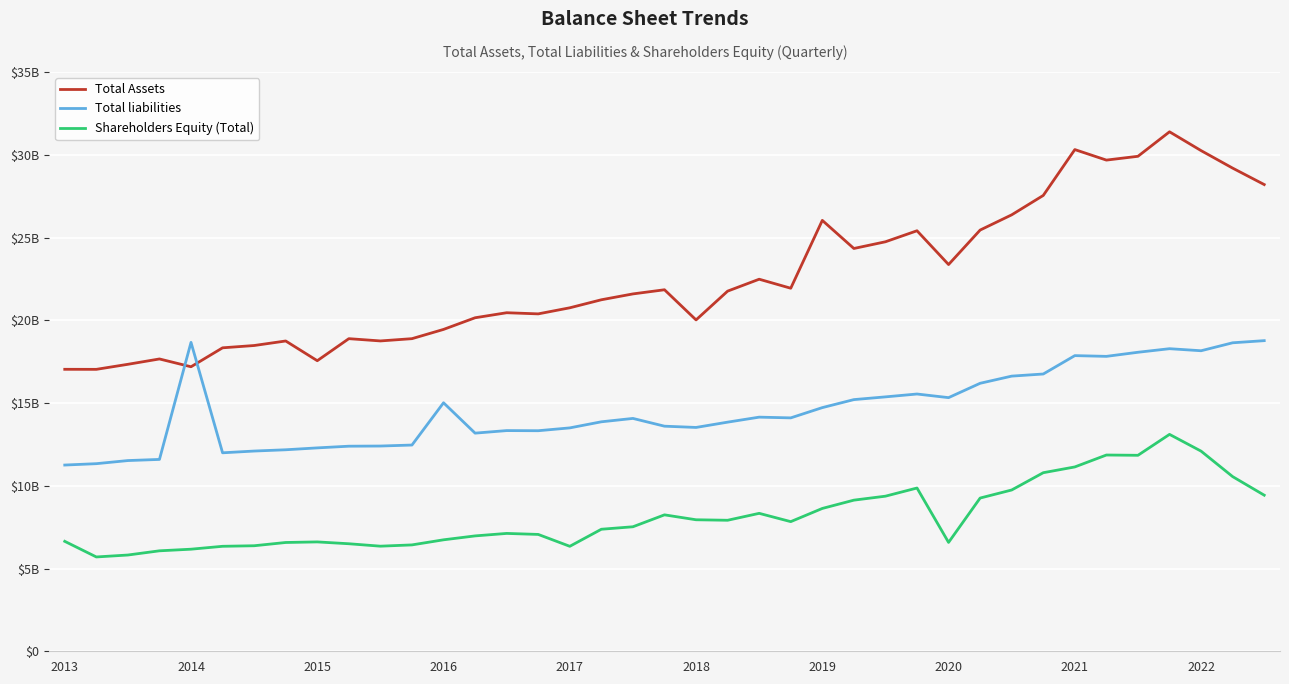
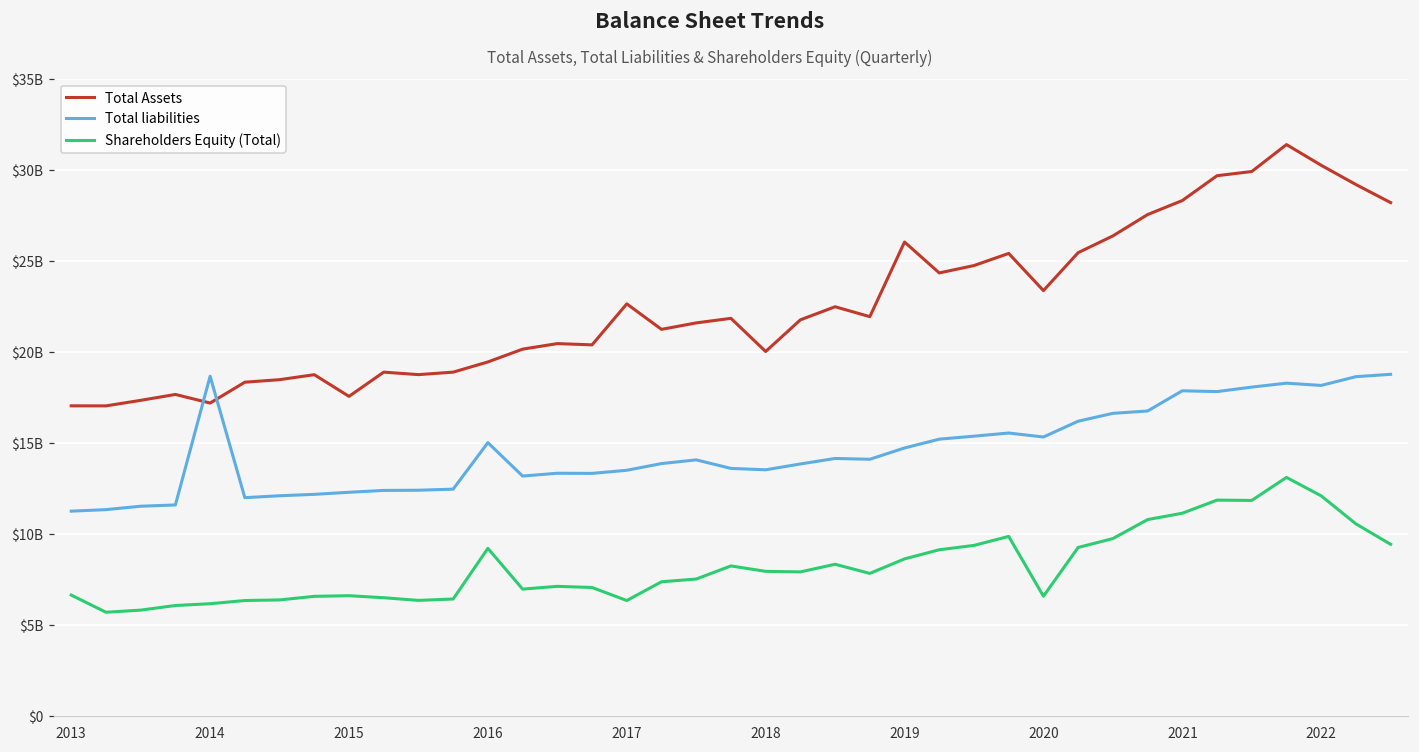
  {
    "Total Assets": {
      "2013": "$17000000000",
      "2014": "$17200000000",
      "2015": "$17600000000",
      "2016": "$19400000000",
-     "2017": "$20800000000",
+     "2017": "$22600000000",
      "2018": "$20000000000",
      "2019": "$26000000000",
      "2020": "$23400000000",
-     "2021": "$30300000000",
+     "2021": "$28300000000",
      "2022": "$30300000000"
    },
    "Total liabilities": {
      "2013": "$11300000000",
      "2014": "$18700000000",
      "2015": "$12300000000",
      "2016": "$15000000000",
      "2017": "$13500000000",
      "2018": "$13500000000",
      "2019": "$14700000000",
      "2020": "$15300000000",
      "2021": "$17900000000",
      "2022": "$18200000000"
    },
    "Shareholders Equity (Total)": {
      "2013": "$6600000000",
      "2014": "$6200000000",
      "2015": "$6600000000",
-     "2016": "$6700000000",
+     "2016": "$9200000000",
      "2017": "$6300000000",
      "2018": "$7900000000",
      "2019": "$8600000000",
      "2020": "$6600000000",
      "2021": "$11100000000",
      "2022": "$12100000000"
    }
  }
